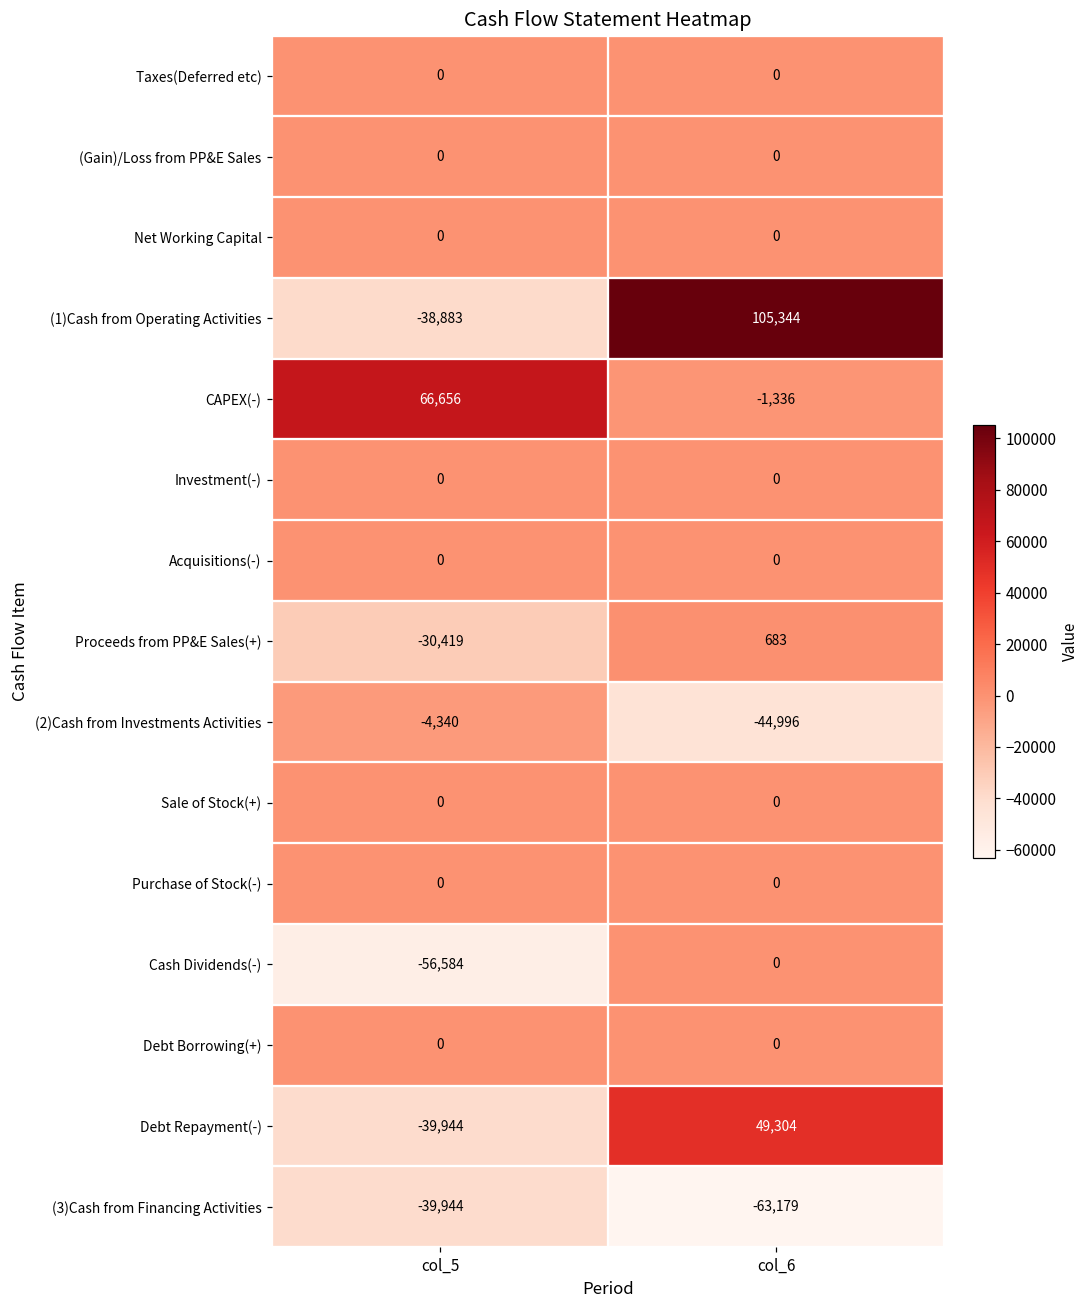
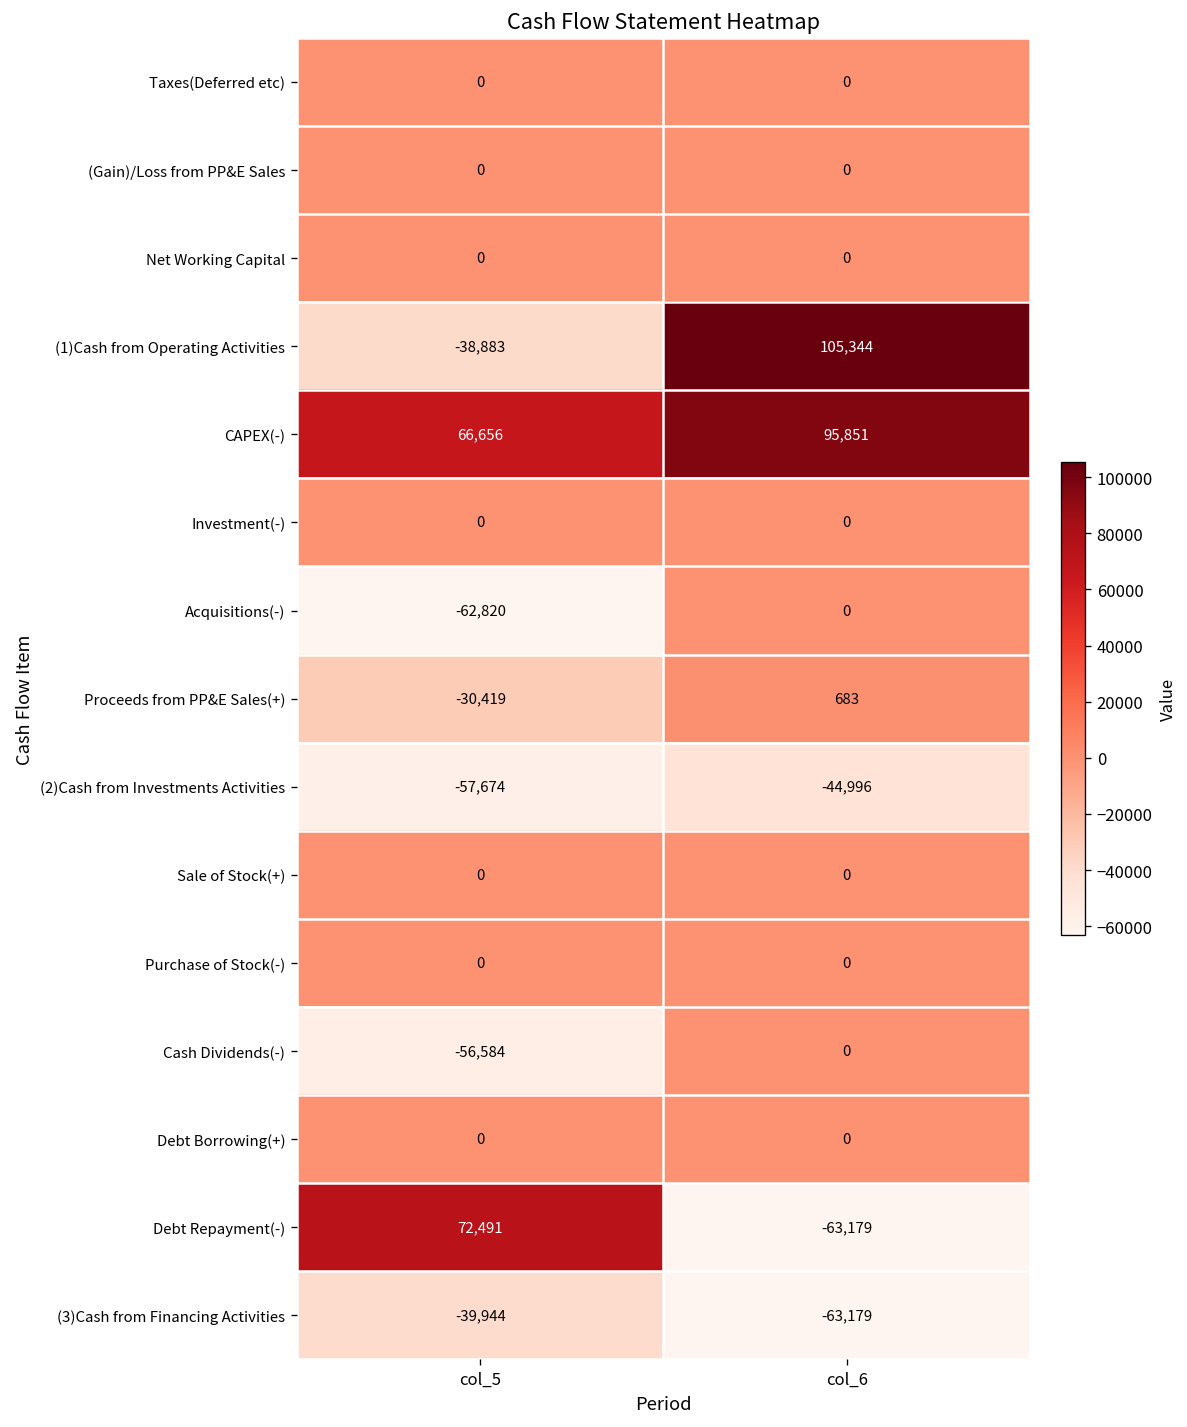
  {
    "Taxes(Deferred etc)": {
      "col_5": "0",
      "col_6": "0"
    },
    "(Gain)/Loss from PP&E Sales": {
      "col_5": "0",
      "col_6": "0"
    },
    "Net Working Capital": {
      "col_5": "0",
      "col_6": "0"
    },
    "(1)Cash from Operating Activities": {
      "col_5": "-38,883",
      "col_6": "105,344"
    },
    "CAPEX(-)": {
      "col_5": "66,656",
-     "col_6": "-1,336"
+     "col_6": "95,851"
    },
    "Investment(-)": {
      "col_5": "0",
      "col_6": "0"
    },
    "Acquisitions(-)": {
-     "col_5": "0",
+     "col_5": "-62,820",
      "col_6": "0"
    },
    "Proceeds from PP&E Sales(+)": {
      "col_5": "-30,419",
      "col_6": "683"
    },
    "(2)Cash from Investments Activities": {
-     "col_5": "-4,340",
+     "col_5": "-57,674",
      "col_6": "-44,996"
    },
    "Sale of Stock(+)": {
      "col_5": "0",
      "col_6": "0"
    },
    "Purchase of Stock(-)": {
      "col_5": "0",
      "col_6": "0"
    },
    "Cash Dividends(-)": {
      "col_5": "-56,584",
      "col_6": "0"
    },
    "Debt Borrowing(+)": {
      "col_5": "0",
      "col_6": "0"
    },
    "Debt Repayment(-)": {
-     "col_5": "-39,944",
-     "col_6": "49,304"
+     "col_5": "72,491",
+     "col_6": "-63,179"
    },
    "(3)Cash from Financing Activities": {
      "col_5": "-39,944",
      "col_6": "-63,179"
    }
  }
